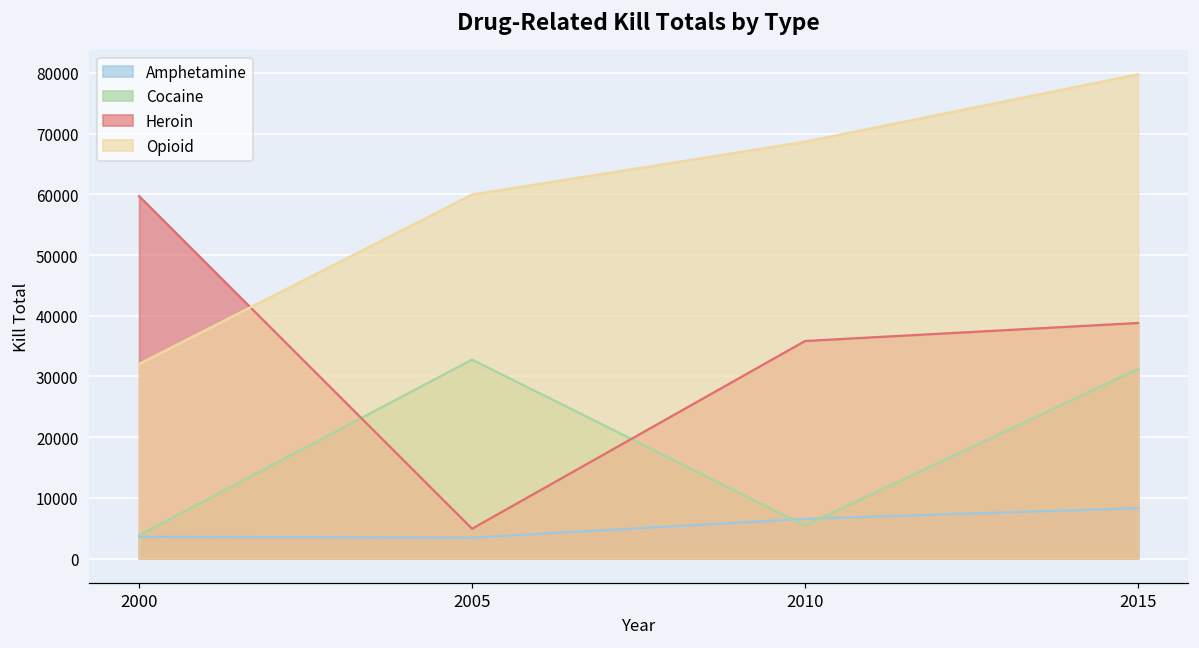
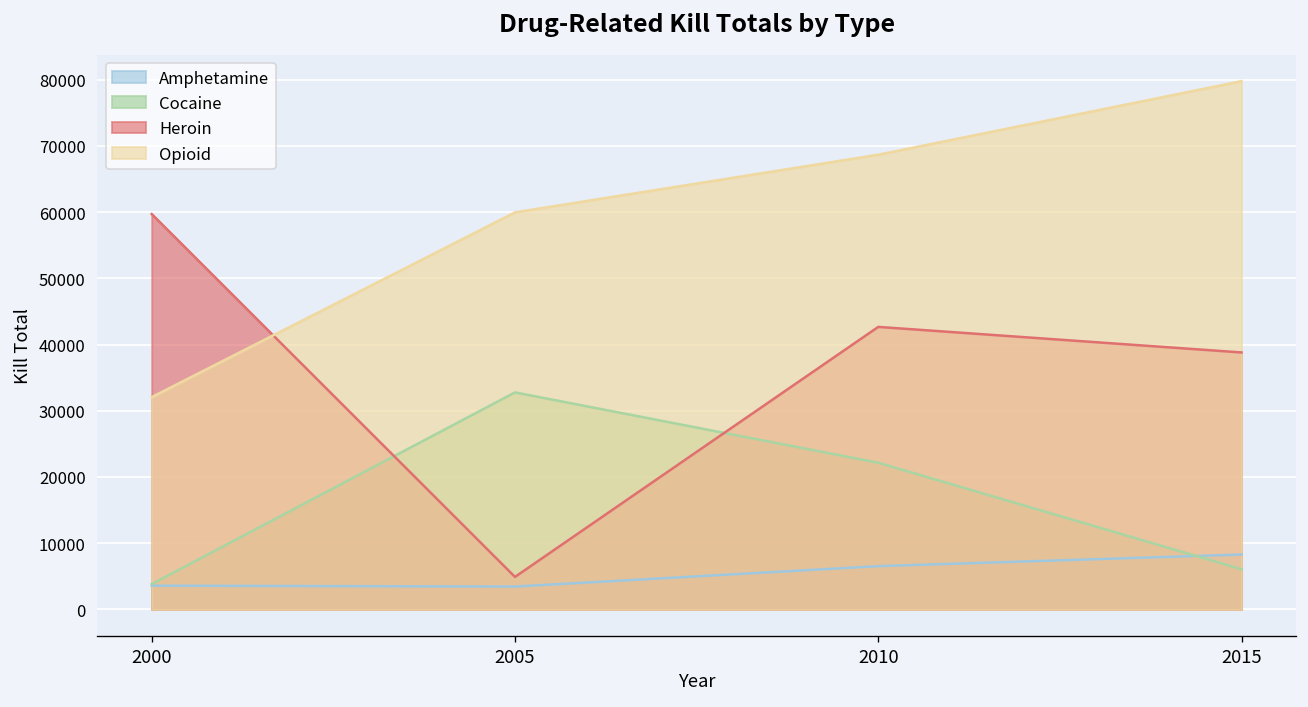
  {
    "Amphetamine": {
      "2005": 3000,
      "2010": 7000,
      "2015": 8000
    },
    "Cocaine": {
      "2005": 33000,
-     "2010": 5000,
-     "2015": 31000
+     "2010": 22000,
+     "2015": 6000
    },
    "Heroin": {
      "2000": 60000,
      "2005": 5000,
-     "2010": 36000,
+     "2010": 43000,
      "2015": 39000
    },
    "Opioid": {
      "2000": 32000,
      "2005": 60000,
      "2010": 69000,
      "2015": 80000
    }
  }
